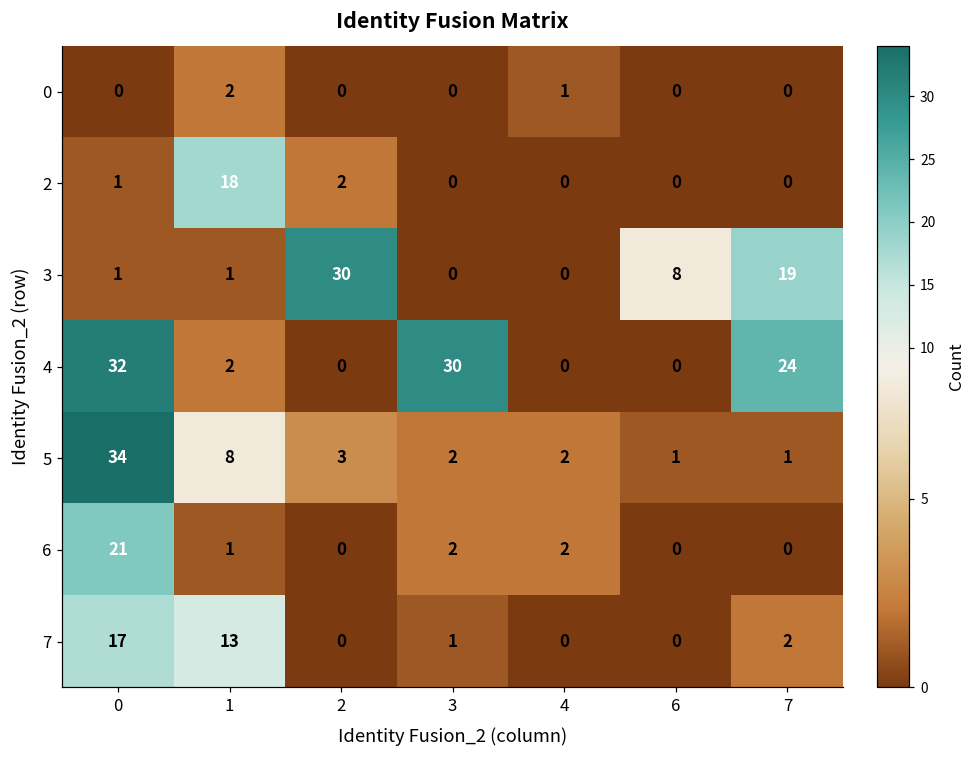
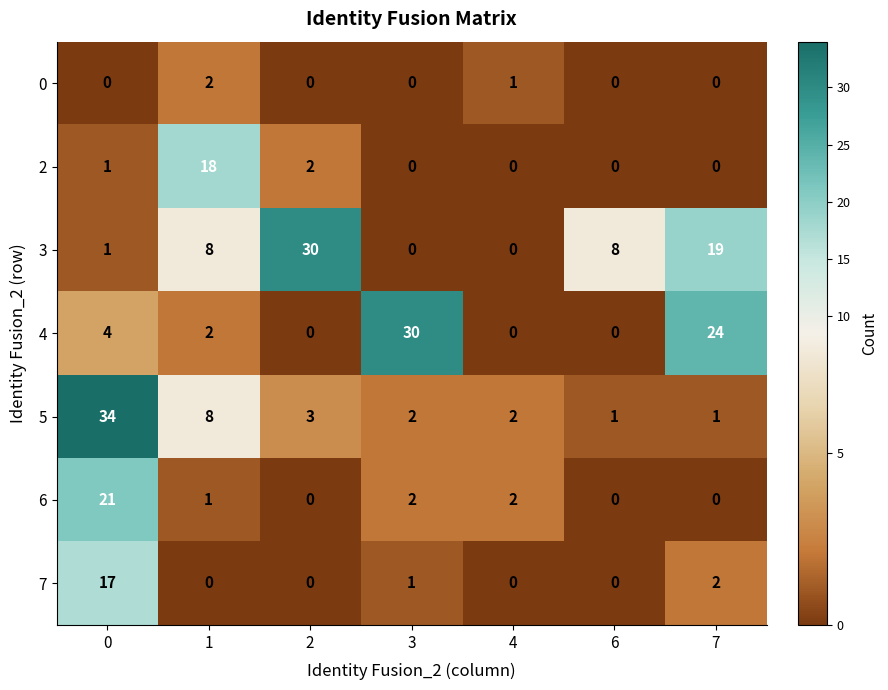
  {
    "0": {
      "0": 0,
      "1": 2,
      "2": 0,
      "3": 0,
      "4": 1,
      "6": 0,
      "7": 0
    },
    "2": {
      "0": 1,
      "1": 18,
      "2": 2,
      "3": 0,
      "4": 0,
      "6": 0,
      "7": 0
    },
    "3": {
      "0": 1,
-     "1": 1,
+     "1": 8,
      "2": 30,
      "3": 0,
      "4": 0,
      "6": 8,
      "7": 19
    },
    "4": {
-     "0": 32,
+     "0": 4,
      "1": 2,
      "2": 0,
      "3": 30,
      "4": 0,
      "6": 0,
      "7": 24
    },
    "5": {
      "0": 34,
      "1": 8,
      "2": 3,
      "3": 2,
      "4": 2,
      "6": 1,
      "7": 1
    },
    "6": {
      "0": 21,
      "1": 1,
      "2": 0,
      "3": 2,
      "4": 2,
      "6": 0,
      "7": 0
    },
    "7": {
      "0": 17,
-     "1": 13,
+     "1": 0,
      "2": 0,
      "3": 1,
      "4": 0,
      "6": 0,
      "7": 2
    }
  }
